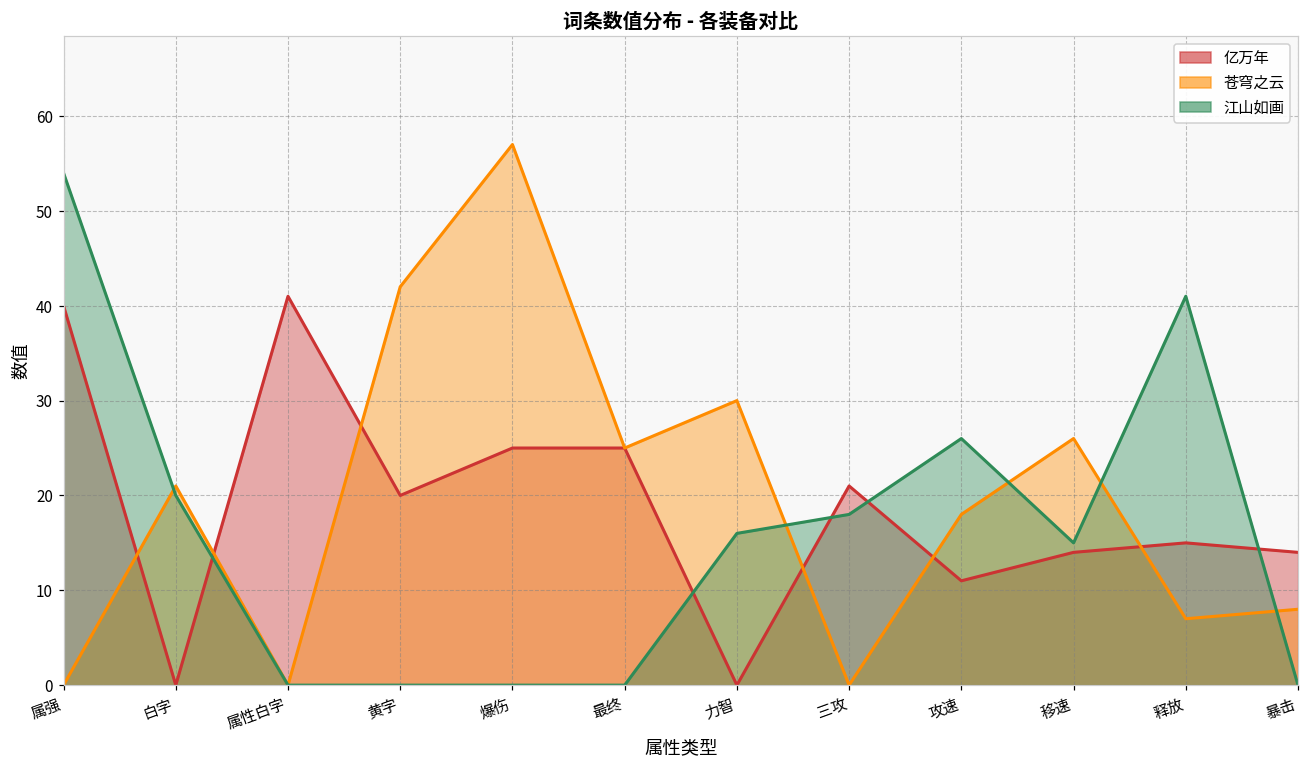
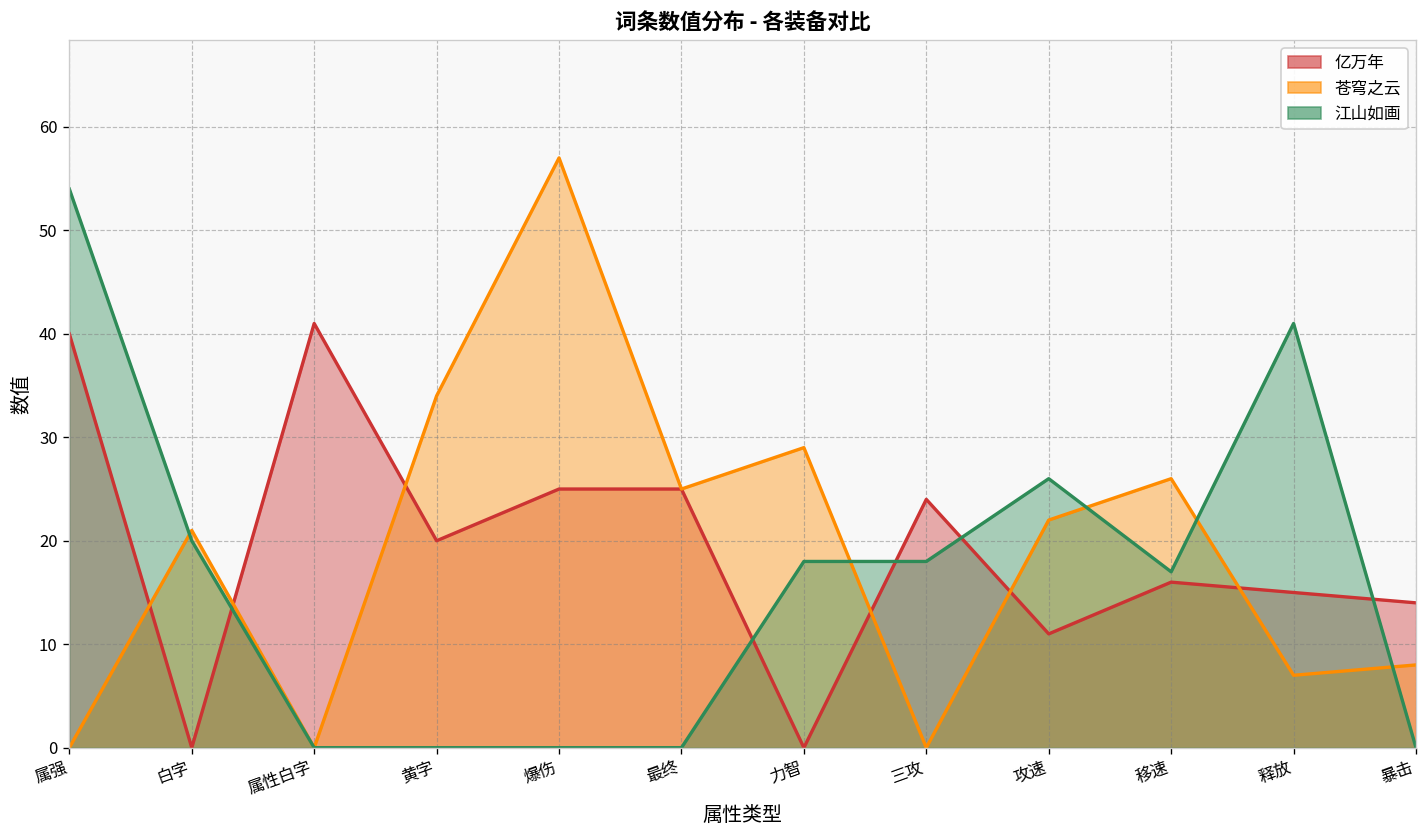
  {
    "亿万年": {
      "属强": 40,
      "白字": 0,
      "属性白字": 41,
      "黄字": 20,
      "爆伤": 25,
      "力智": 0,
-     "三攻": 21,
+     "三攻": 24,
      "攻速": 11,
-     "移速": 14,
+     "移速": 16,
      "释放": 15,
      "暴击": 14
    },
    "苍穹之云": {
      "属强": 0,
      "白字": 21,
-     "黄字": 42,
+     "黄字": 34,
      "爆伤": 57,
-     "力智": 30,
+     "力智": 29,
      "三攻": 0,
-     "攻速": 18,
+     "攻速": 22,
      "移速": 26,
      "释放": 7,
      "暴击": 8
    },
    "江山如画": {
      "属强": 54,
      "白字": 20,
      "黄字": 0,
      "爆伤": 0,
      "最终": 0,
-     "力智": 16,
+     "力智": 18,
      "三攻": 18,
      "攻速": 26,
-     "移速": 15,
+     "移速": 17,
      "释放": 41,
      "暴击": 0
    }
  }
